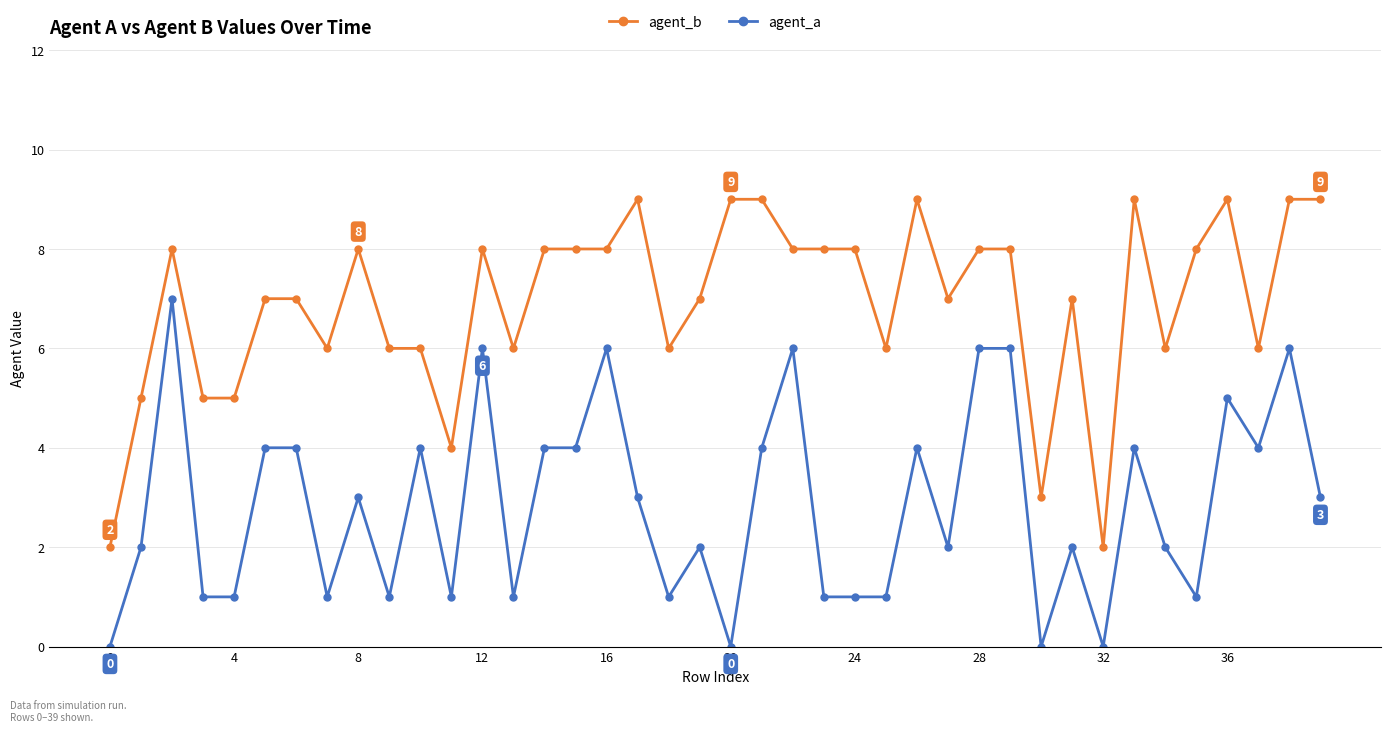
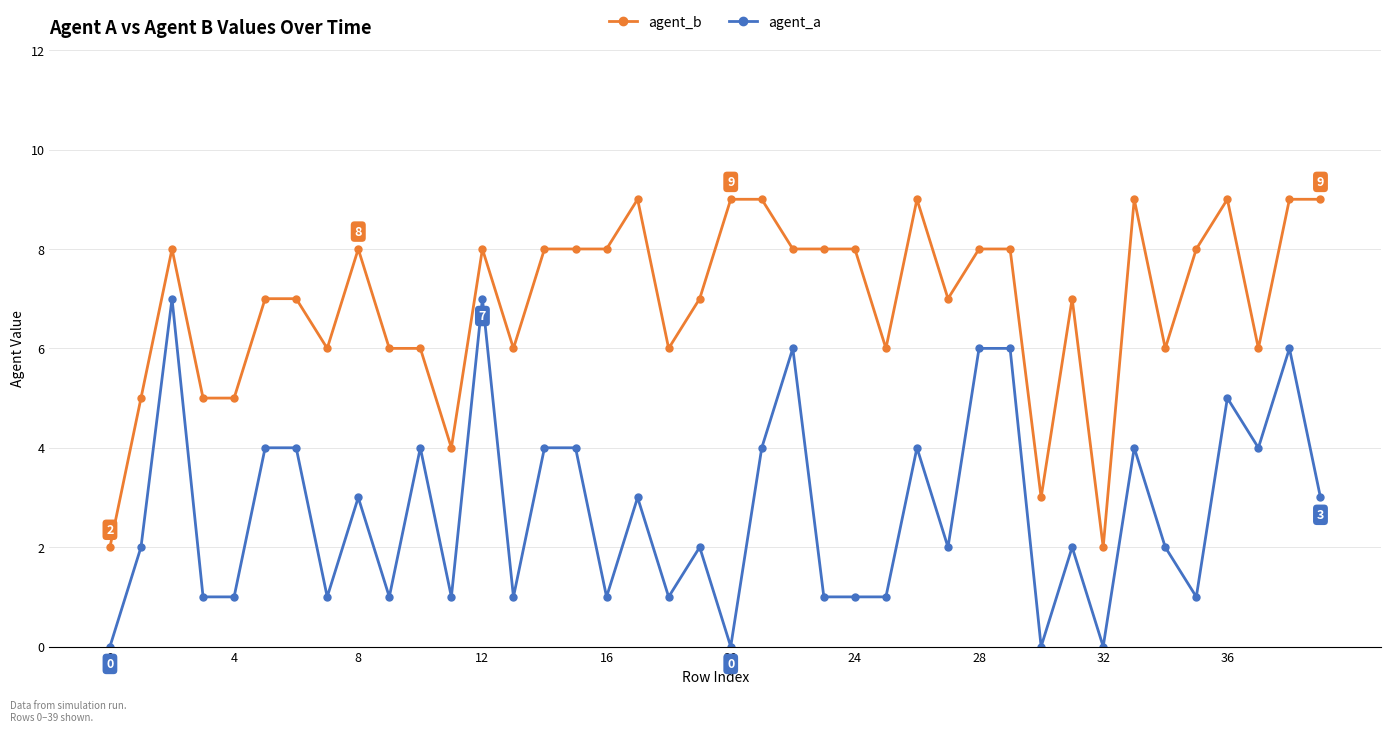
  {
    "agent_b": {
      "4": 5,
      "12": 8,
      "16": 8,
      "24": 8,
      "28": 8,
      "32": 2,
      "36": 9
    },
    "agent_a": {
-     "12": 6,
-     "16": 6
+     "12": 7,
+     "16": 1
    }
  }
